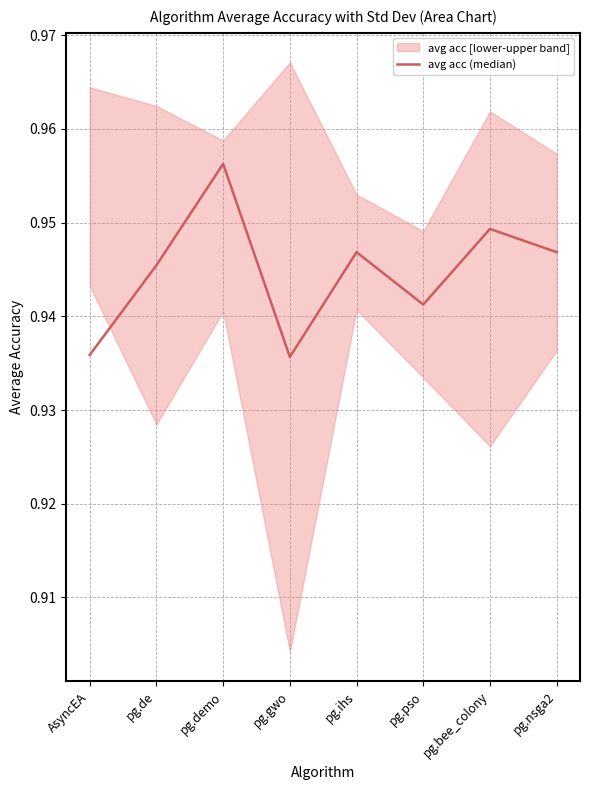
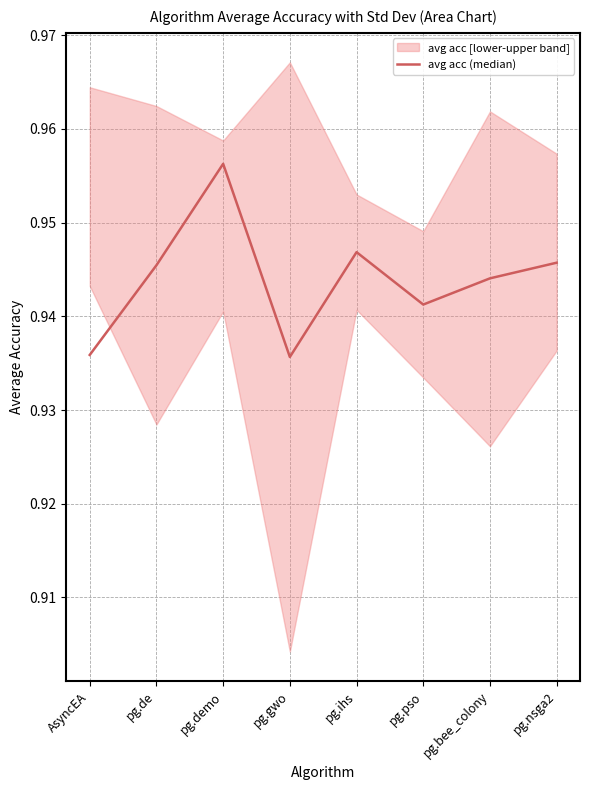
  {
    "avg acc (median)": {
      "AsyncEA": 0.936,
      "pg.de": 0.945,
      "pg.demo": 0.956,
      "pg.gwo": 0.936,
      "pg.ihs": 0.947,
      "pg.pso": 0.941,
-     "pg.bee_colony": 0.949,
-     "pg.nsga2": 0.947
+     "pg.bee_colony": 0.944,
+     "pg.nsga2": 0.946
    }
  }
